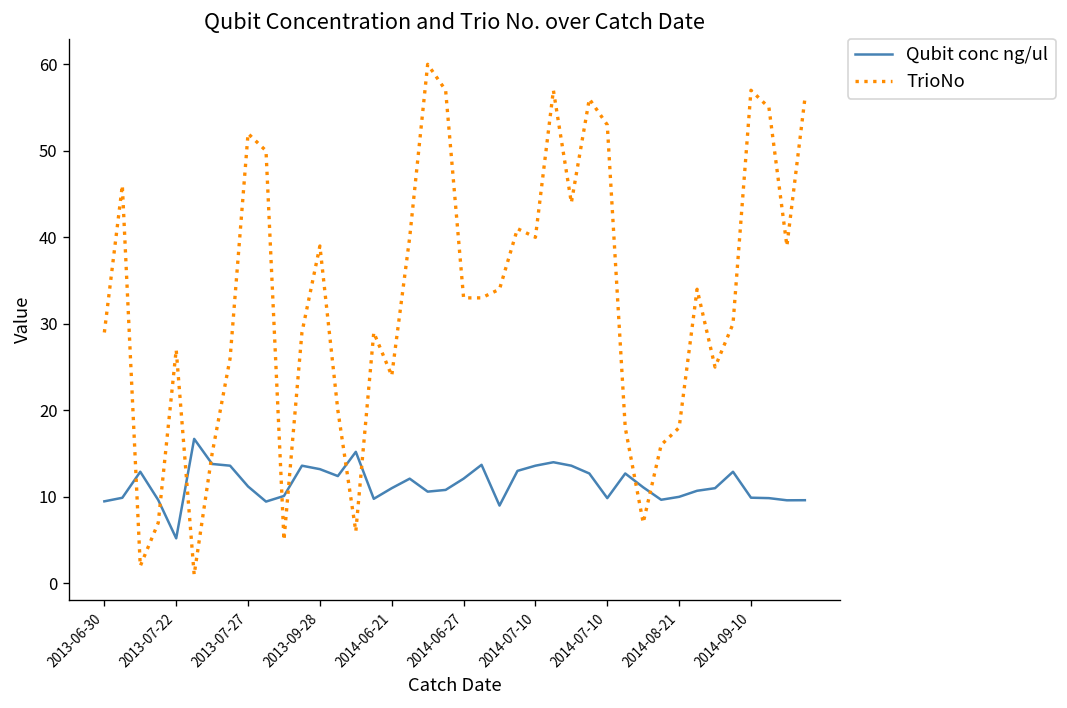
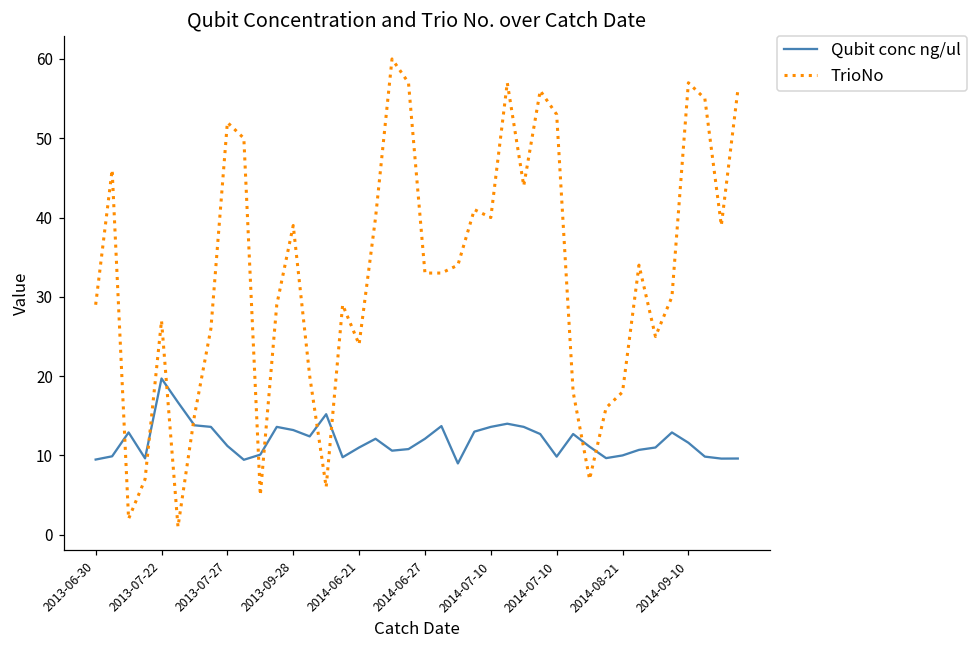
  {
    "Qubit conc ng/ul": {
      "2013-06-30": 9,
-     "2013-07-22": 5,
+     "2013-07-22": 20,
      "2013-07-27": 11,
      "2013-09-28": 13,
      "2014-08-21": 10,
-     "2014-09-10": 10
+     "2014-09-10": 12
    },
    "TrioNo": {
      "2013-06-30": 29,
      "2013-07-22": 27,
      "2013-07-27": 52,
      "2013-09-28": 39,
      "2014-08-21": 18,
      "2014-09-10": 57
    }
  }
